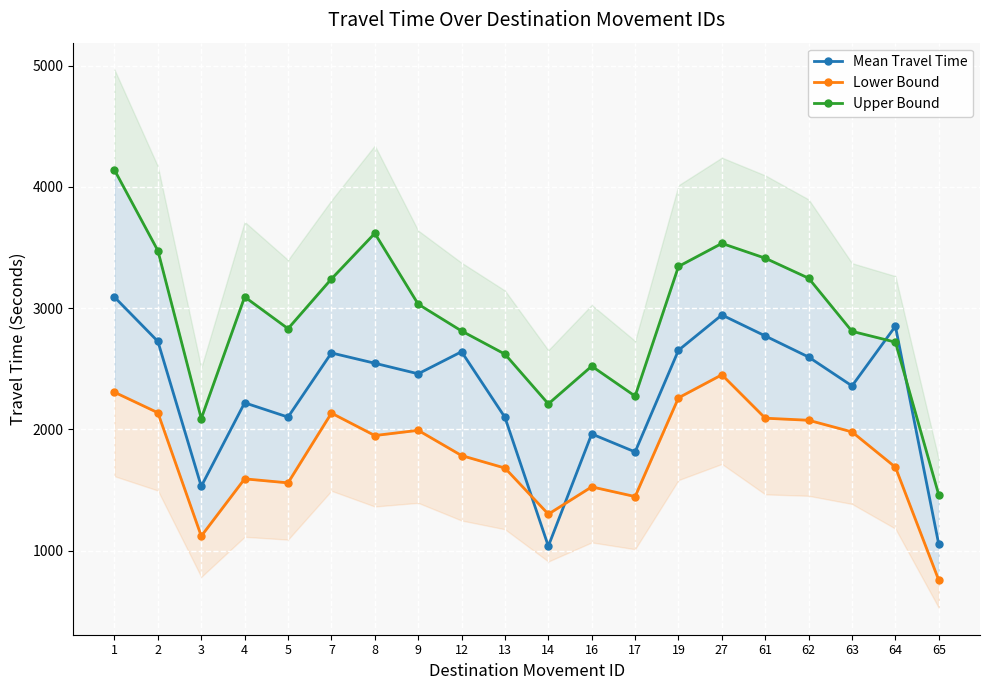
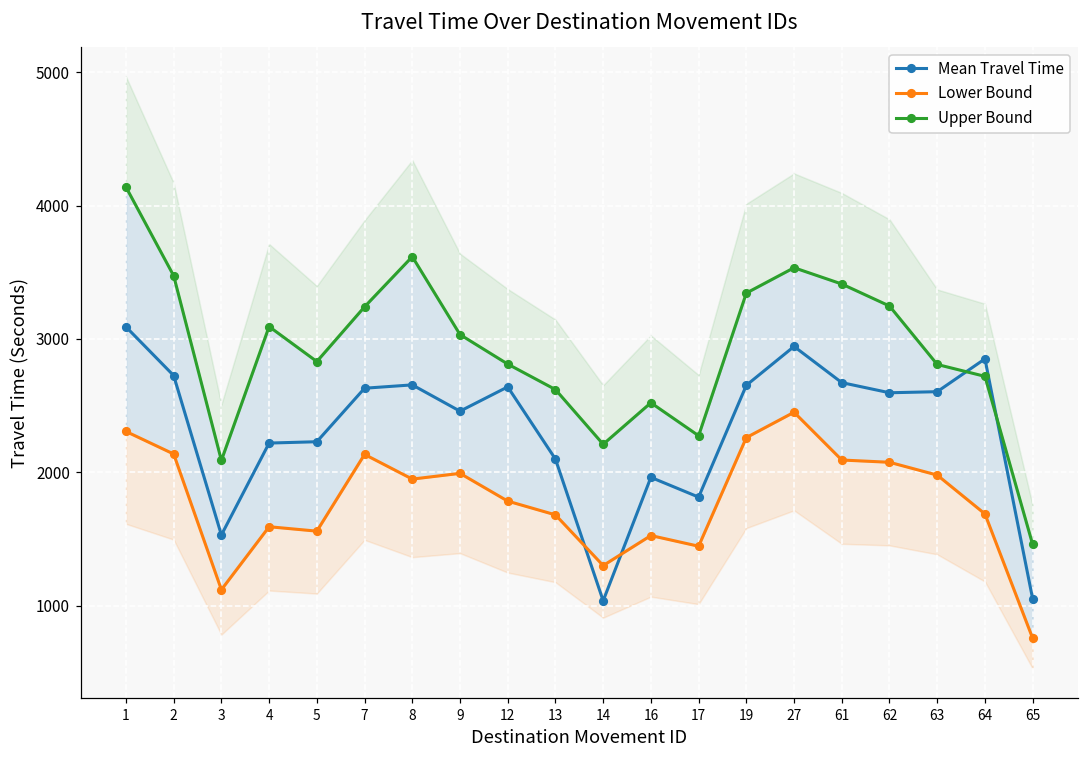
  {
    "Mean Travel Time": {
      "1": 3090,
      "2": 2730,
      "3": 1530,
      "4": 2220,
-     "5": 2100,
+     "5": 2230,
      "7": 2630,
-     "8": 2550,
+     "8": 2660,
      "9": 2460,
      "12": 2640,
      "13": 2100,
      "14": 1040,
      "16": 1960,
      "17": 1820,
      "19": 2650,
      "27": 2940,
-     "61": 2770,
+     "61": 2670,
      "62": 2600,
-     "63": 2360,
+     "63": 2610,
      "64": 2850,
      "65": 1050
    },
    "Lower Bound": {
      "1": 2310,
      "2": 2140,
      "3": 1120,
      "4": 1590,
      "5": 1560,
      "7": 2140,
      "8": 1950,
      "9": 1990,
      "12": 1790,
      "13": 1680,
      "14": 1300,
      "16": 1530,
      "17": 1450,
      "19": 2260,
      "27": 2450,
      "61": 2090,
      "62": 2080,
      "63": 1980,
      "64": 1690,
      "65": 760
    }
  }
